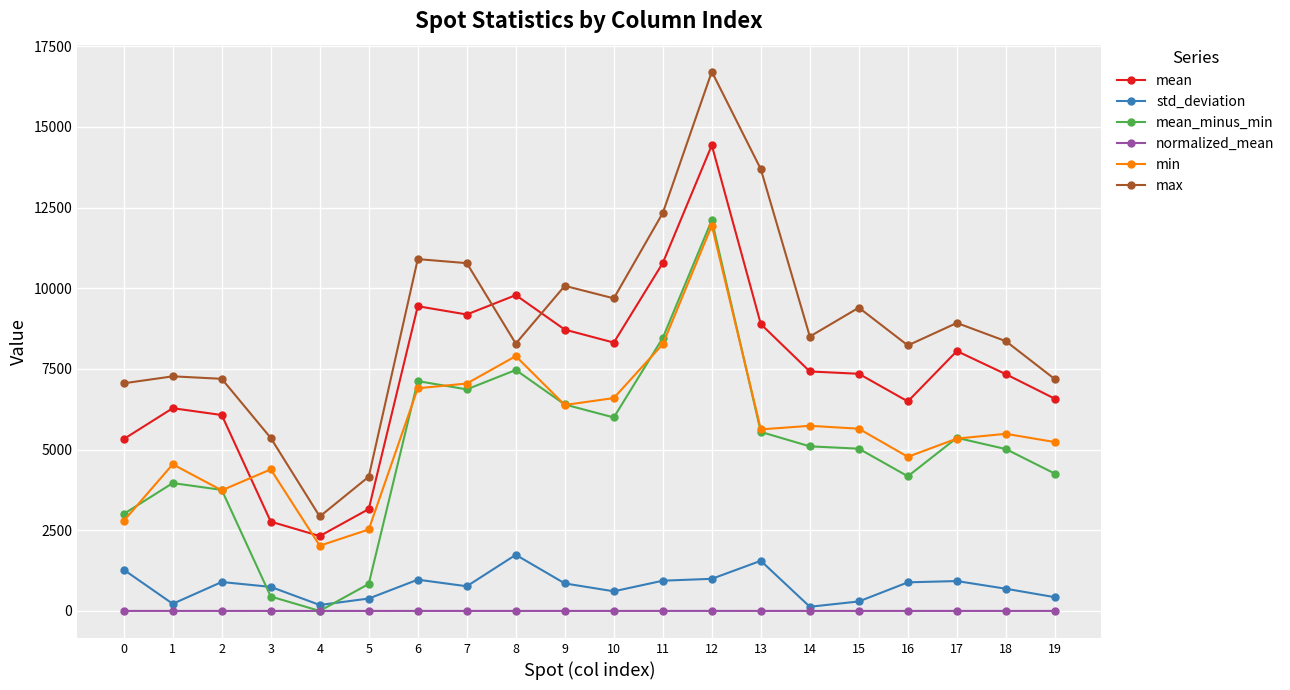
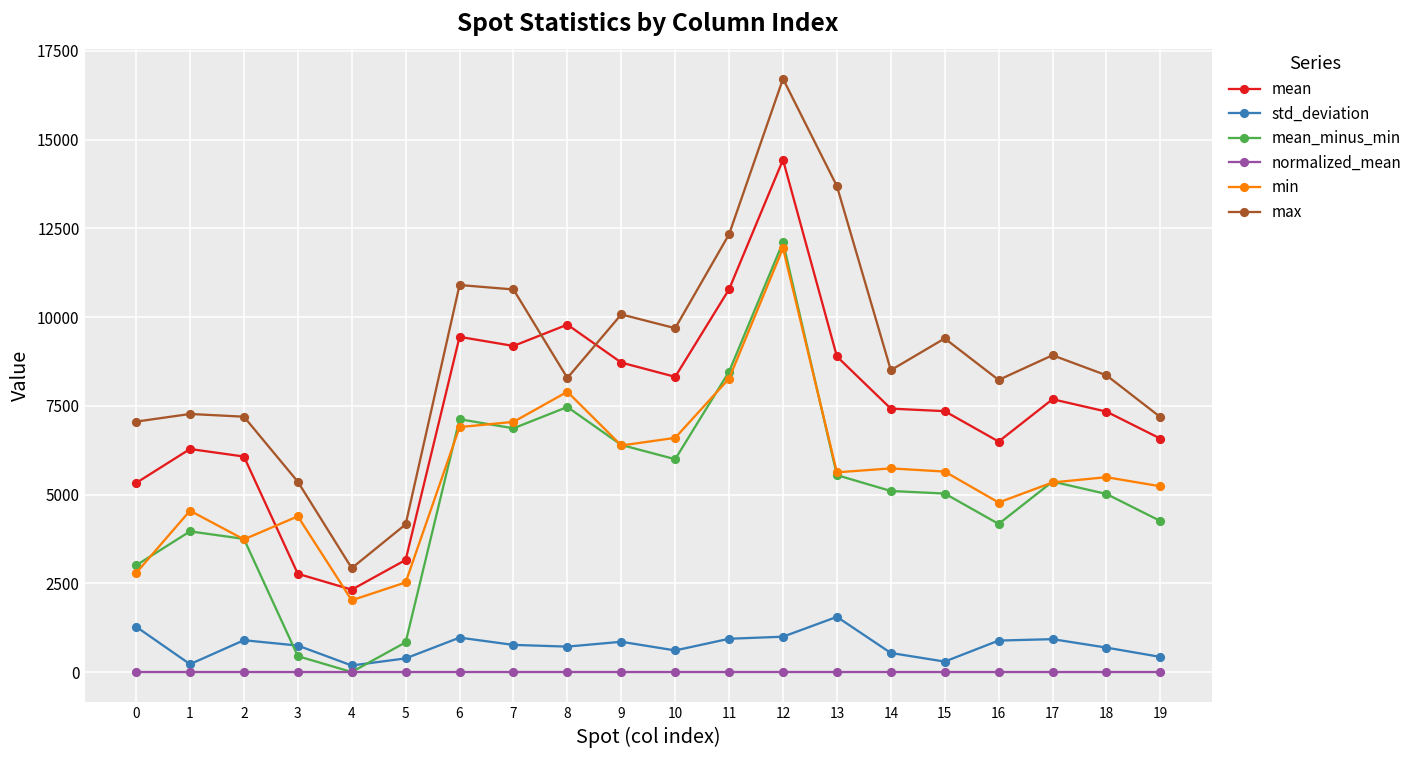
  {
    "mean": {
      "0": 5300,
      "1": 6300,
      "2": 6100,
      "3": 2800,
      "4": 2300,
      "5": 3200,
      "6": 9400,
      "7": 9200,
      "8": 9800,
      "9": 8700,
      "10": 8300,
      "11": 10800,
      "12": 14400,
      "13": 8900,
      "14": 7400,
      "15": 7300,
      "16": 6500,
-     "17": 8100,
+     "17": 7700,
      "18": 7300,
      "19": 6600
    },
    "std_deviation": {
      "0": 1300,
      "1": 200,
      "2": 900,
      "3": 700,
      "4": 200,
      "5": 400,
      "6": 1000,
      "7": 800,
-     "8": 1700,
+     "8": 700,
      "9": 900,
      "10": 600,
      "11": 900,
      "12": 1000,
      "13": 1600,
-     "14": 100,
+     "14": 500,
      "15": 300,
      "16": 900,
      "17": 900,
      "18": 700,
      "19": 400
    },
    "mean_minus_min": {
      "0": 3000,
      "1": 4000,
      "3": 400,
      "5": 800,
      "6": 7100,
      "7": 6900,
      "8": 7500,
      "10": 6000,
      "11": 8500,
      "12": 12100,
      "14": 5100,
      "15": 5000,
      "16": 4200,
      "18": 5000,
      "19": 4300
    },
    "normalized_mean": {
      "0": 0,
      "1": 0,
      "2": 0,
      "3": 0,
      "5": 0,
      "6": 0,
      "7": 0,
      "8": 0,
      "9": 0,
      "10": 0,
      "11": 0,
      "12": 0,
      "13": 0,
      "14": 0,
      "15": 0,
      "16": 0,
      "17": 0,
      "18": 0,
      "19": 0
    },
    "min": {
      "0": 2800,
      "1": 4500,
      "3": 4400,
      "4": 2000,
      "5": 2500,
      "6": 6900,
      "7": 7000,
      "8": 7900,
      "10": 6600,
      "11": 8300,
      "12": 11900,
      "14": 5700,
      "15": 5600,
      "16": 4800,
      "18": 5500,
      "19": 5200
    },
    "max": {
      "0": 7100,
      "1": 7300,
      "2": 7200,
      "3": 5400,
      "4": 2900,
      "5": 4200,
      "6": 10900,
      "7": 10800,
      "8": 8300,
      "9": 10100,
      "10": 9700,
      "11": 12300,
      "12": 16700,
      "13": 13700,
      "14": 8500,
      "15": 9400,
      "16": 8200,
      "17": 8900,
      "18": 8400,
      "19": 7200
    }
  }
